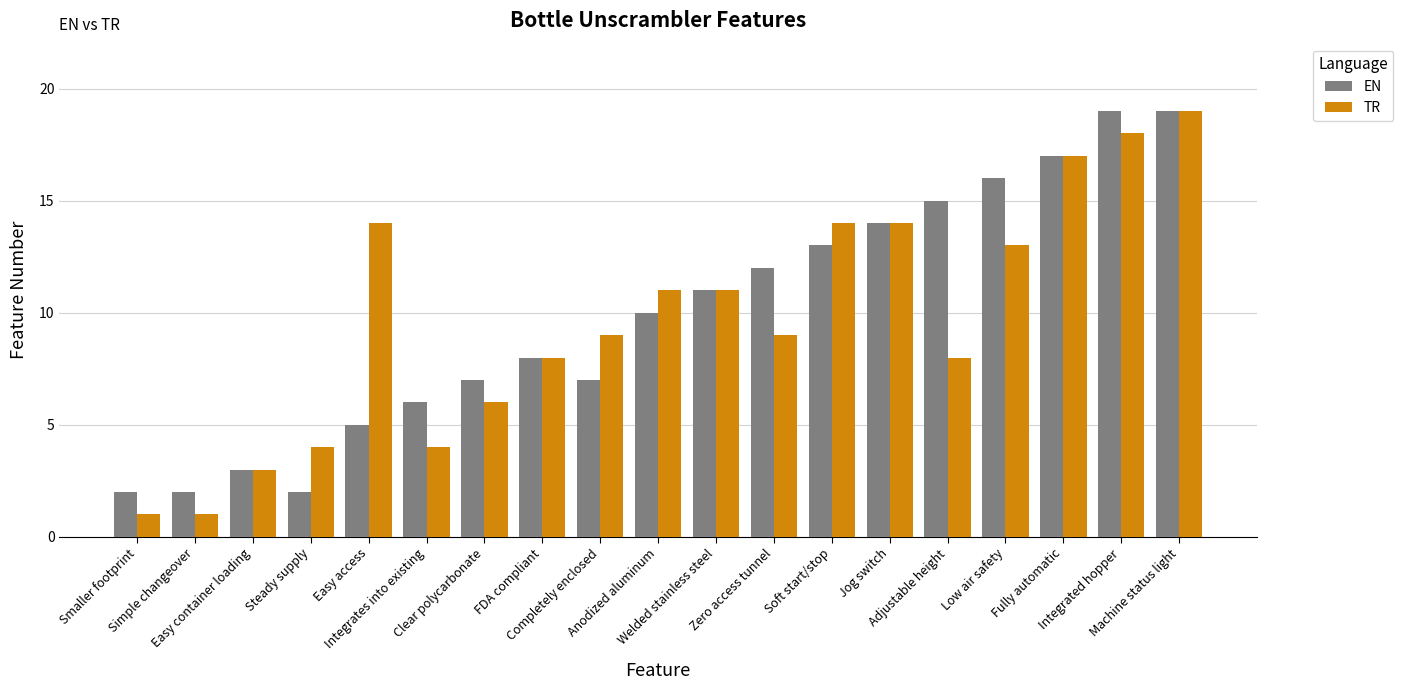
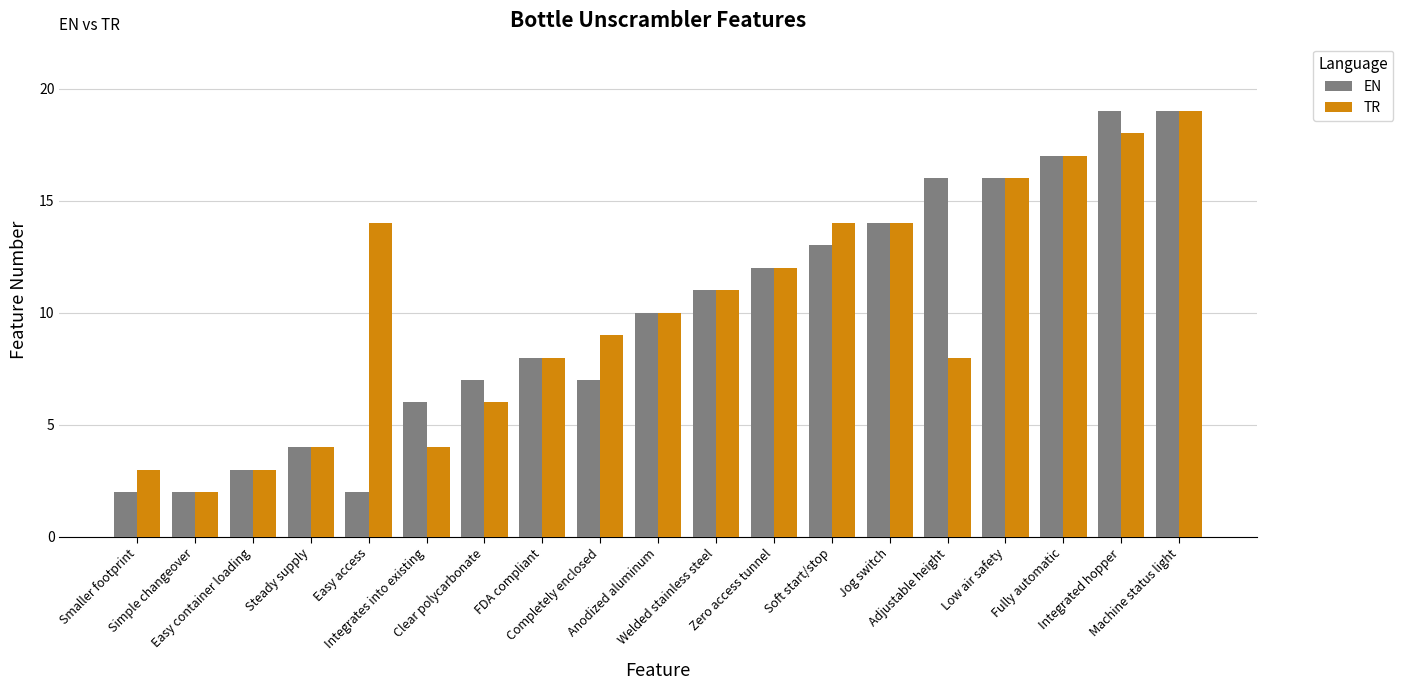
  {
    "EN": {
      "Smaller footprint": 2,
      "Simple changeover": 2,
      "Easy container loading": 3,
-     "Steady supply": 2,
-     "Easy access": 5,
+     "Steady supply": 4,
+     "Easy access": 2,
      "Integrates into existing": 6,
      "Clear polycarbonate": 7,
      "FDA compliant": 8,
      "Completely enclosed": 7,
      "Anodized aluminum": 10,
      "Welded stainless steel": 11,
      "Zero access tunnel": 12,
      "Soft start/stop": 13,
      "Jog switch": 14,
-     "Adjustable height": 15,
+     "Adjustable height": 16,
      "Low air safety": 16,
      "Fully automatic": 17,
      "Integrated hopper": 19,
      "Machine status light": 19
    },
    "TR": {
-     "Smaller footprint": 1,
-     "Simple changeover": 1,
+     "Smaller footprint": 3,
+     "Simple changeover": 2,
      "Easy container loading": 3,
      "Steady supply": 4,
      "Easy access": 14,
      "Integrates into existing": 4,
      "Clear polycarbonate": 6,
      "FDA compliant": 8,
      "Completely enclosed": 9,
-     "Anodized aluminum": 11,
+     "Anodized aluminum": 10,
      "Welded stainless steel": 11,
-     "Zero access tunnel": 9,
+     "Zero access tunnel": 12,
      "Soft start/stop": 14,
      "Jog switch": 14,
      "Adjustable height": 8,
-     "Low air safety": 13,
+     "Low air safety": 16,
      "Fully automatic": 17,
      "Integrated hopper": 18,
      "Machine status light": 19
    }
  }
